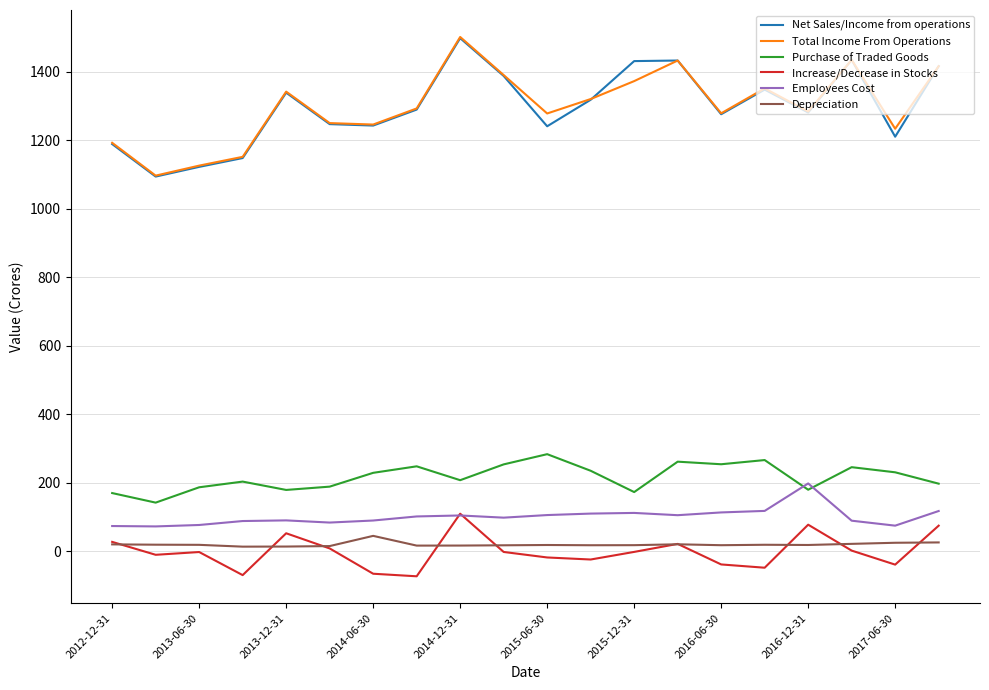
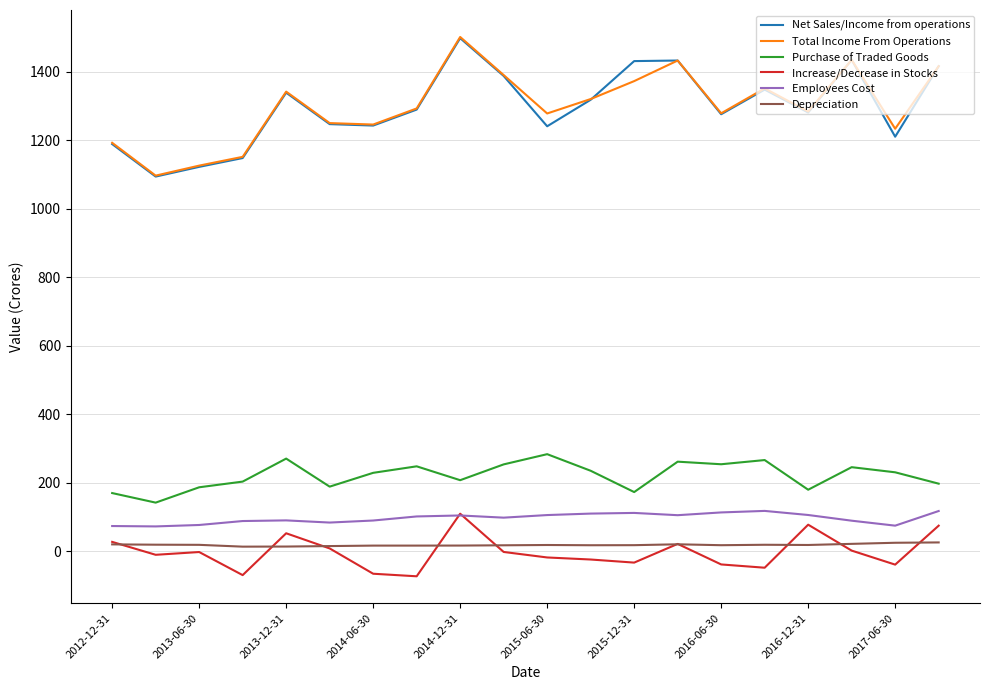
  {
    "Net Sales/Income from operations": {
      "2015-06-30": 1240,
      "2015-12-31": 1430,
      "2017-06-30": 1210
    },
    "Total Income From Operations": {
      "2015-06-30": 1280,
      "2015-12-31": 1370,
      "2017-06-30": 1230
    },
    "Purchase of Traded Goods": {
      "2012-12-31": 170,
      "2013-06-30": 190,
-     "2013-12-31": 180,
+     "2013-12-31": 270,
      "2014-06-30": 230,
      "2014-12-31": 210,
      "2015-06-30": 280,
      "2015-12-31": 170,
      "2016-06-30": 250,
      "2016-12-31": 180,
      "2017-06-30": 230
    },
    "Increase/Decrease in Stocks": {
      "2013-06-30": 0,
      "2013-12-31": 50,
      "2014-06-30": -70,
      "2015-06-30": -20,
-     "2015-12-31": 0,
+     "2015-12-31": -30,
      "2016-06-30": -40,
      "2016-12-31": 80,
      "2017-06-30": -40
    },
    "Employees Cost": {
      "2012-12-31": 70,
      "2013-06-30": 80,
      "2013-12-31": 90,
      "2014-06-30": 90,
      "2015-06-30": 110,
      "2015-12-31": 110,
      "2016-06-30": 110,
-     "2016-12-31": 200,
+     "2016-12-31": 110,
      "2017-06-30": 70
    },
    "Depreciation": {
      "2013-06-30": 20,
      "2013-12-31": 10,
-     "2014-06-30": 40,
+     "2014-06-30": 20,
      "2014-12-31": 20,
      "2015-06-30": 20,
      "2015-12-31": 20,
      "2016-06-30": 20,
      "2016-12-31": 20,
      "2017-06-30": 20
    }
  }
